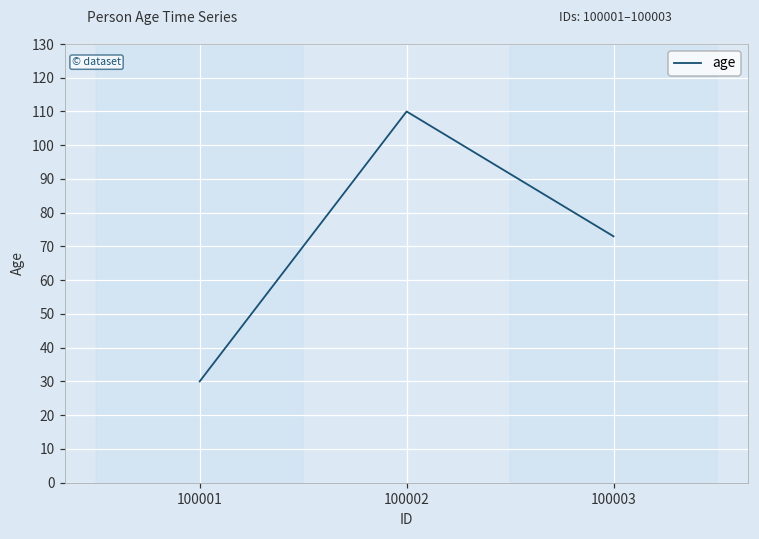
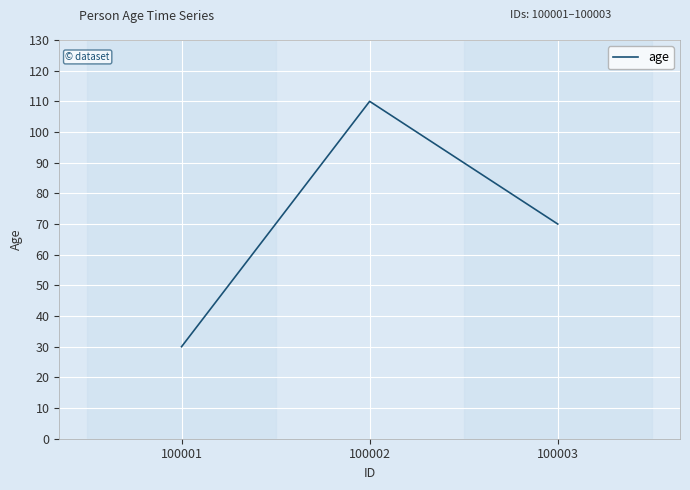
  {
    "100001": 30,
    "100002": 110,
-   "100003": 73
+   "100003": 70
  }
